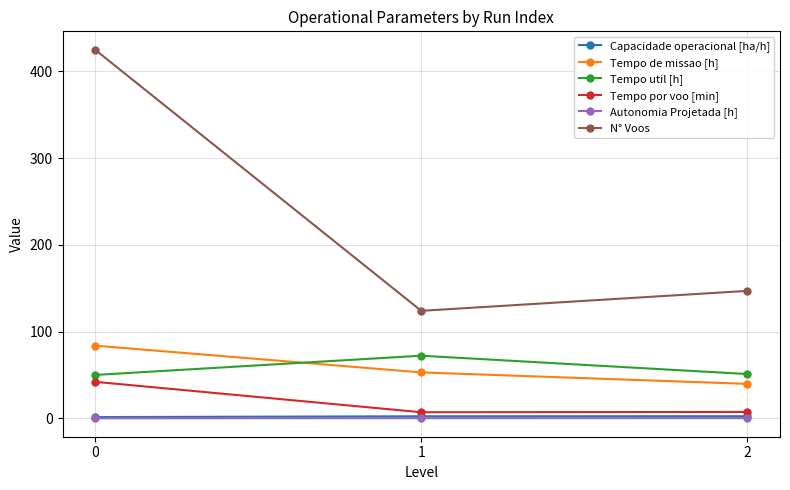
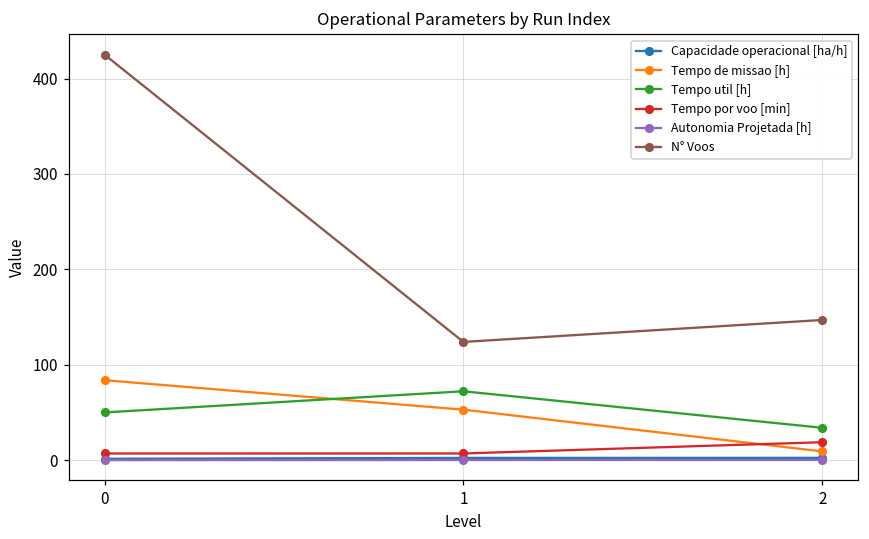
  {
    "Tempo de missao [h]": {
      "0": 80,
      "1": 50,
-     "2": 40
+     "2": 10
    },
    "Tempo util [h]": {
      "0": 50,
      "1": 70,
-     "2": 50
+     "2": 30
    },
    "Tempo por voo [min]": {
-     "0": 40,
+     "0": 10,
      "1": 10,
-     "2": 10
+     "2": 20
    },
    "N° Voos": {
      "0": 430,
      "1": 120,
      "2": 150
    }
  }
